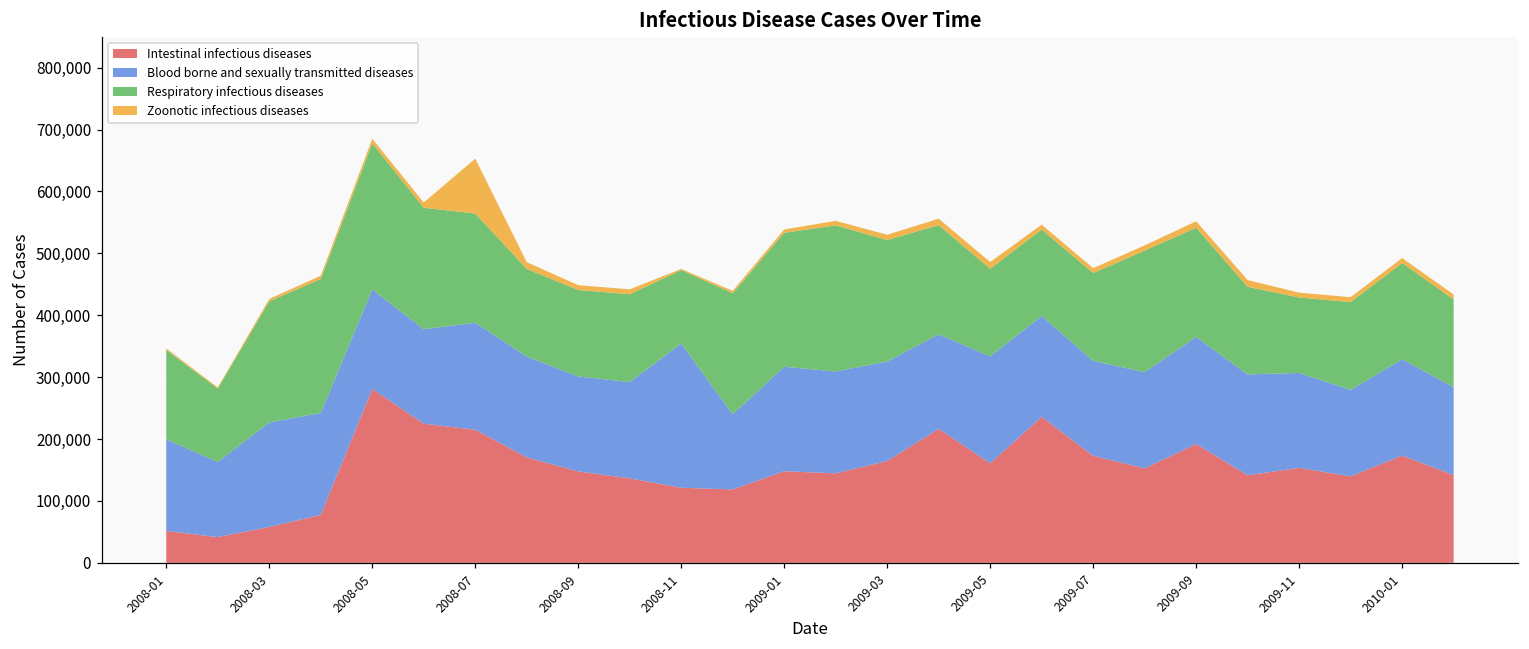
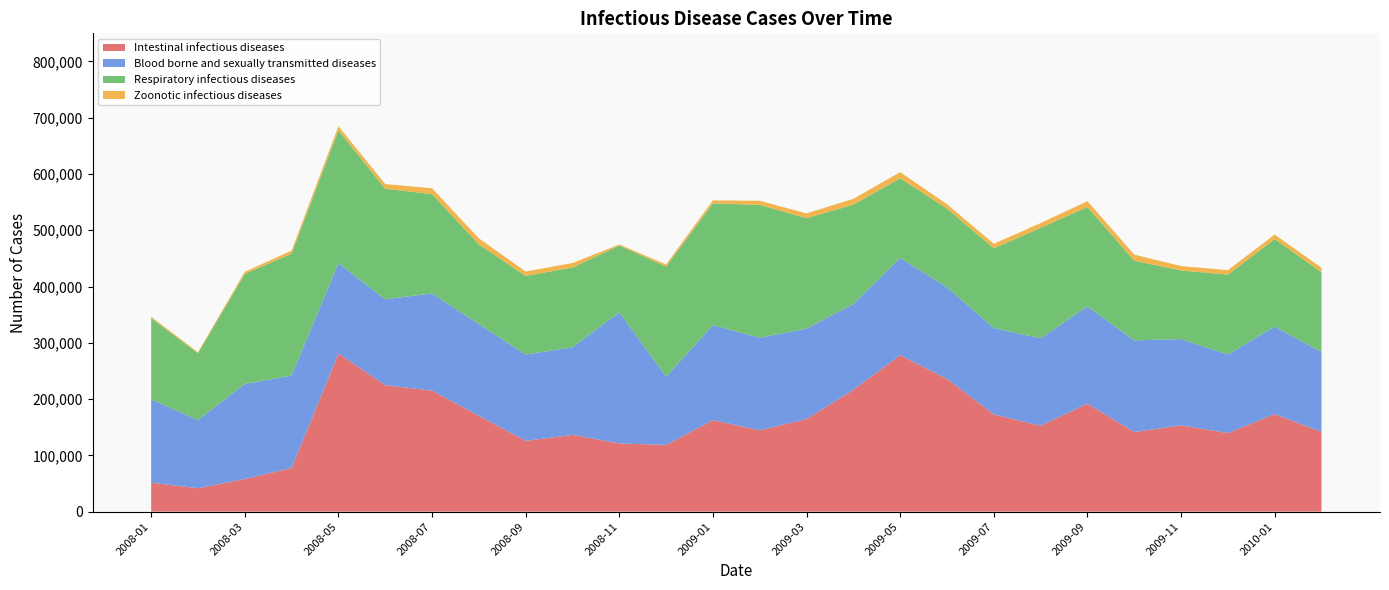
  {
    "Intestinal infectious diseases": {
      "2008-01": "50,000",
      "2008-03": "60,000",
      "2008-05": "280,000",
      "2008-07": "220,000",
-     "2008-09": "150,000",
+     "2008-09": "130,000",
      "2008-11": "120,000",
-     "2009-01": "150,000",
+     "2009-01": "160,000",
      "2009-03": "160,000",
-     "2009-05": "160,000",
+     "2009-05": "280,000",
      "2009-07": "170,000",
      "2009-09": "190,000",
      "2009-11": "150,000",
      "2010-01": "170,000"
    },
    "Blood borne and sexually transmitted diseases": {
      "2008-01": "150,000",
      "2008-03": "170,000",
      "2008-05": "160,000",
      "2008-07": "170,000",
      "2008-09": "150,000",
      "2008-11": "230,000",
      "2009-01": "170,000",
      "2009-03": "160,000",
      "2009-05": "170,000",
      "2009-07": "150,000",
      "2009-09": "170,000",
      "2009-11": "150,000",
      "2010-01": "160,000"
    },
    "Respiratory infectious diseases": {
      "2008-05": "240,000",
      "2008-07": "180,000",
      "2008-09": "140,000",
      "2009-01": "220,000",
      "2009-03": "200,000",
      "2009-05": "140,000",
      "2009-07": "140,000",
      "2009-09": "180,000",
      "2009-11": "120,000",
      "2010-01": "160,000"
    },
    "Zoonotic infectious diseases": {
      "2008-05": "10,000",
-     "2008-07": "90,000",
+     "2008-07": "10,000",
      "2008-09": "10,000",
      "2009-01": "10,000",
      "2009-03": "10,000",
      "2009-05": "10,000",
      "2009-07": "10,000",
      "2009-09": "10,000",
      "2009-11": "10,000",
      "2010-01": "10,000"
    }
  }
